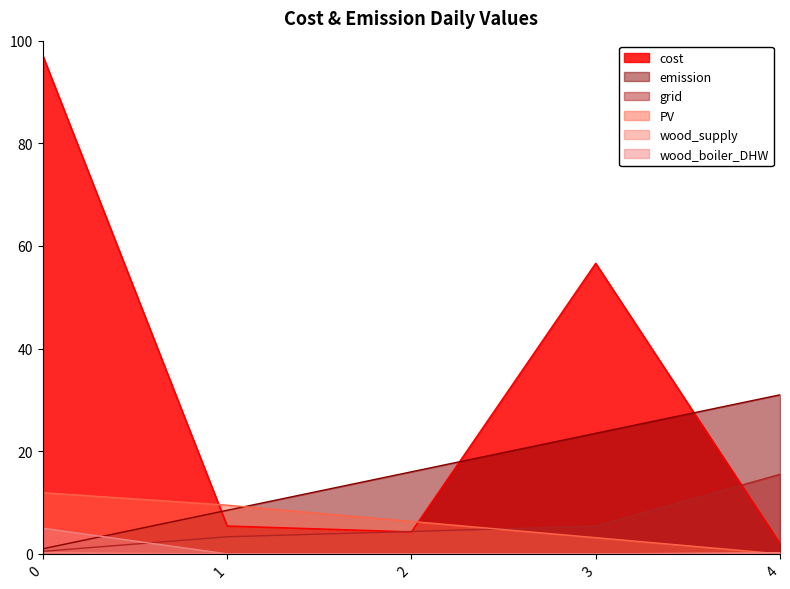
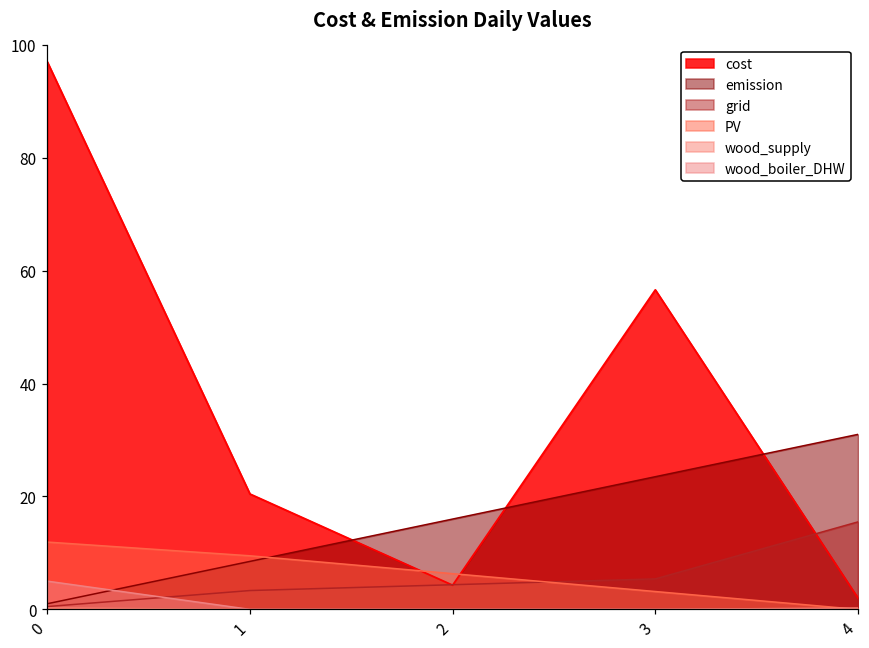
  {
    "cost": {
      "0": 97,
-     "1": 5,
+     "1": 20,
      "3": 57,
      "4": 2
    }
  }
